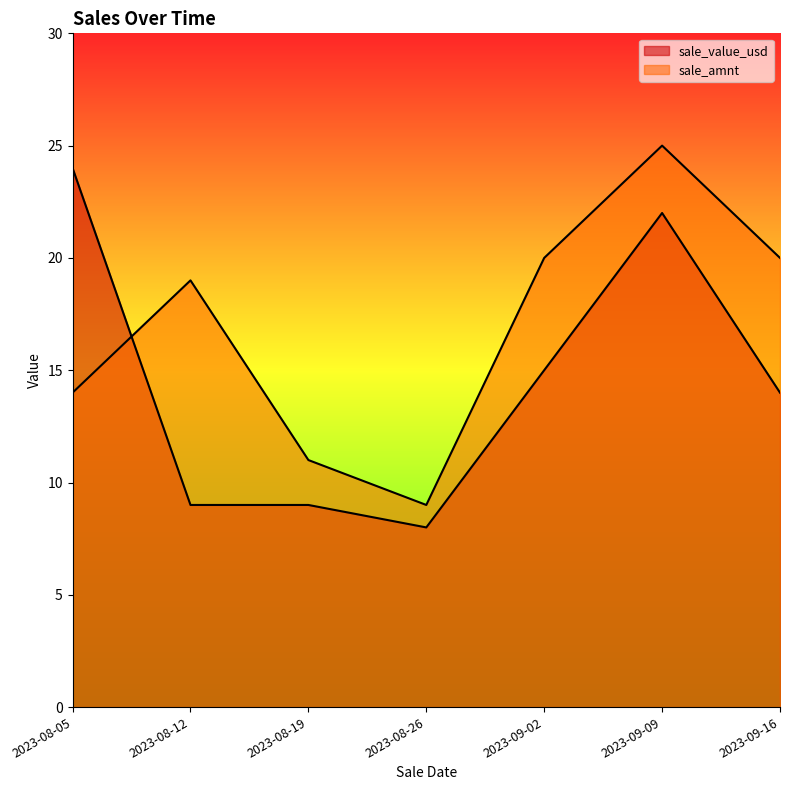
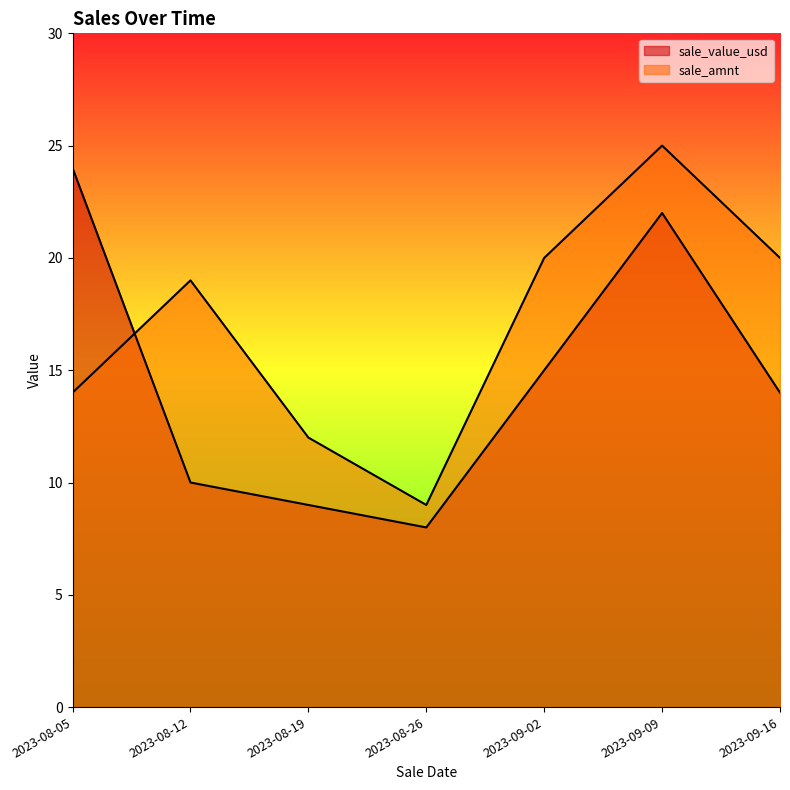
  {
    "sale_value_usd": {
      "2023-08-05": 24,
-     "2023-08-12": 9,
+     "2023-08-12": 10,
      "2023-08-19": 9,
      "2023-08-26": 8,
      "2023-09-02": 15,
      "2023-09-09": 22,
      "2023-09-16": 14
    },
    "sale_amnt": {
      "2023-08-05": 14,
      "2023-08-12": 19,
-     "2023-08-19": 11,
+     "2023-08-19": 12,
      "2023-08-26": 9,
      "2023-09-02": 20,
      "2023-09-09": 25,
      "2023-09-16": 20
    }
  }
